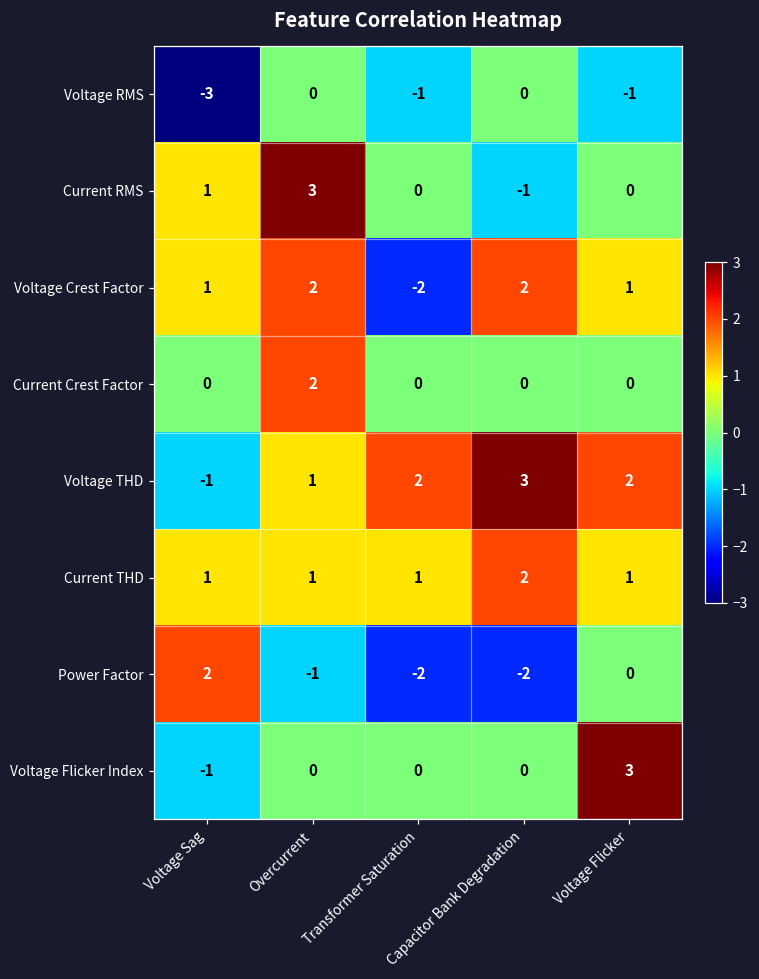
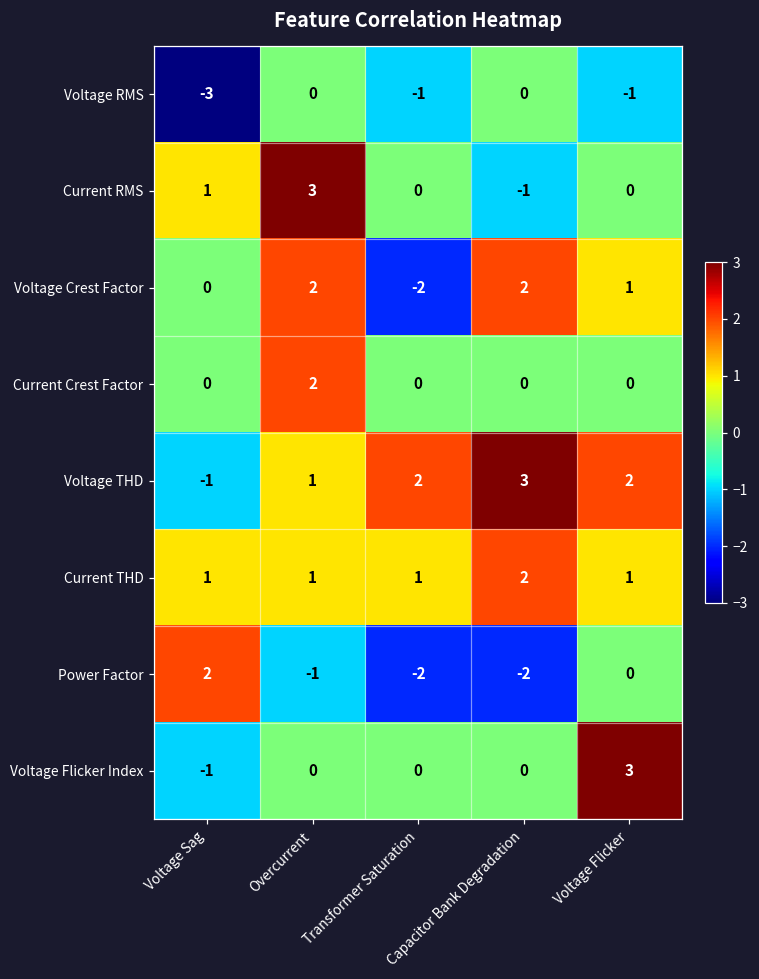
  {
    "Voltage RMS": {
      "Voltage Sag": -3,
      "Overcurrent": 0,
      "Transformer Saturation": -1,
      "Capacitor Bank Degradation": 0,
      "Voltage Flicker": -1
    },
    "Current RMS": {
      "Voltage Sag": 1,
      "Overcurrent": 3,
      "Transformer Saturation": 0,
      "Capacitor Bank Degradation": -1,
      "Voltage Flicker": 0
    },
    "Voltage Crest Factor": {
-     "Voltage Sag": 1,
+     "Voltage Sag": 0,
      "Overcurrent": 2,
      "Transformer Saturation": -2,
      "Capacitor Bank Degradation": 2,
      "Voltage Flicker": 1
    },
    "Current Crest Factor": {
      "Voltage Sag": 0,
      "Overcurrent": 2,
      "Transformer Saturation": 0,
      "Capacitor Bank Degradation": 0,
      "Voltage Flicker": 0
    },
    "Voltage THD": {
      "Voltage Sag": -1,
      "Overcurrent": 1,
      "Transformer Saturation": 2,
      "Capacitor Bank Degradation": 3,
      "Voltage Flicker": 2
    },
    "Current THD": {
      "Voltage Sag": 1,
      "Overcurrent": 1,
      "Transformer Saturation": 1,
      "Capacitor Bank Degradation": 2,
      "Voltage Flicker": 1
    },
    "Power Factor": {
      "Voltage Sag": 2,
      "Overcurrent": -1,
      "Transformer Saturation": -2,
      "Capacitor Bank Degradation": -2,
      "Voltage Flicker": 0
    },
    "Voltage Flicker Index": {
      "Voltage Sag": -1,
      "Overcurrent": 0,
      "Transformer Saturation": 0,
      "Capacitor Bank Degradation": 0,
      "Voltage Flicker": 3
    }
  }
